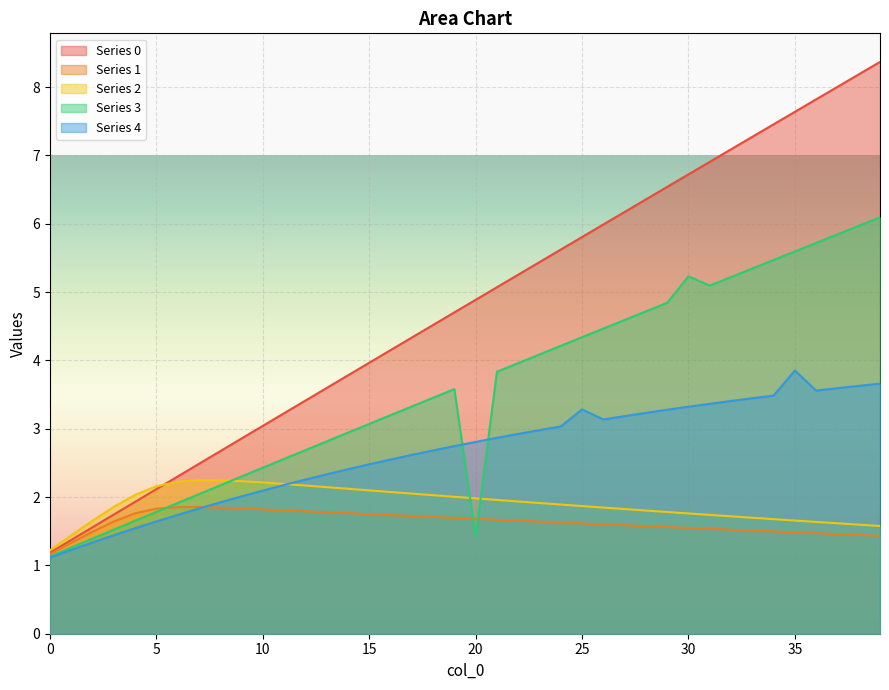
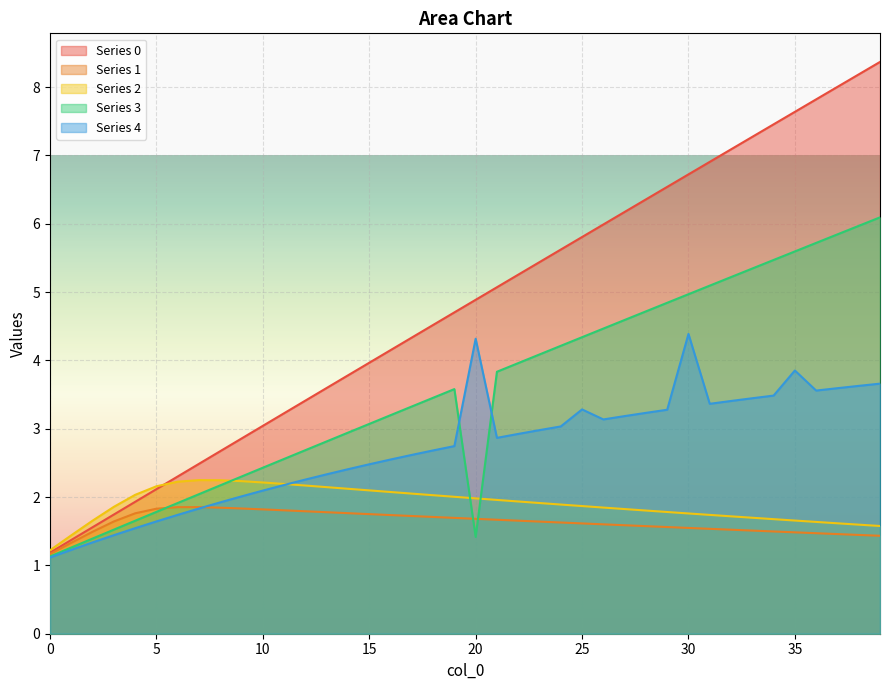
  {
    "Series 3": {
      "5": 1.8,
      "10": 2.4,
      "15": 3.1,
      "20": 1.4,
      "25": 4.3,
-     "30": 5.2,
+     "30": 5.0,
      "35": 5.6
    },
    "Series 4": {
      "5": 1.6,
      "10": 2.1,
      "15": 2.5,
-     "20": 2.8,
+     "20": 4.3,
      "25": 3.3,
-     "30": 3.3,
+     "30": 4.4,
      "35": 3.9
    }
  }
